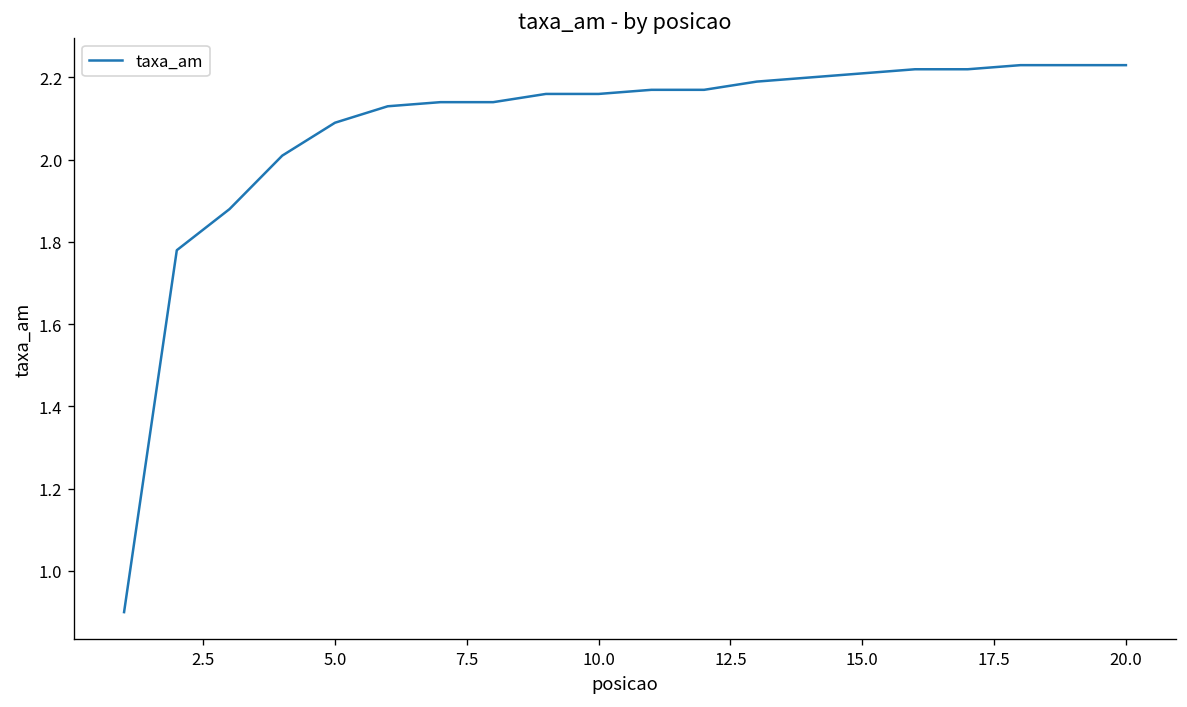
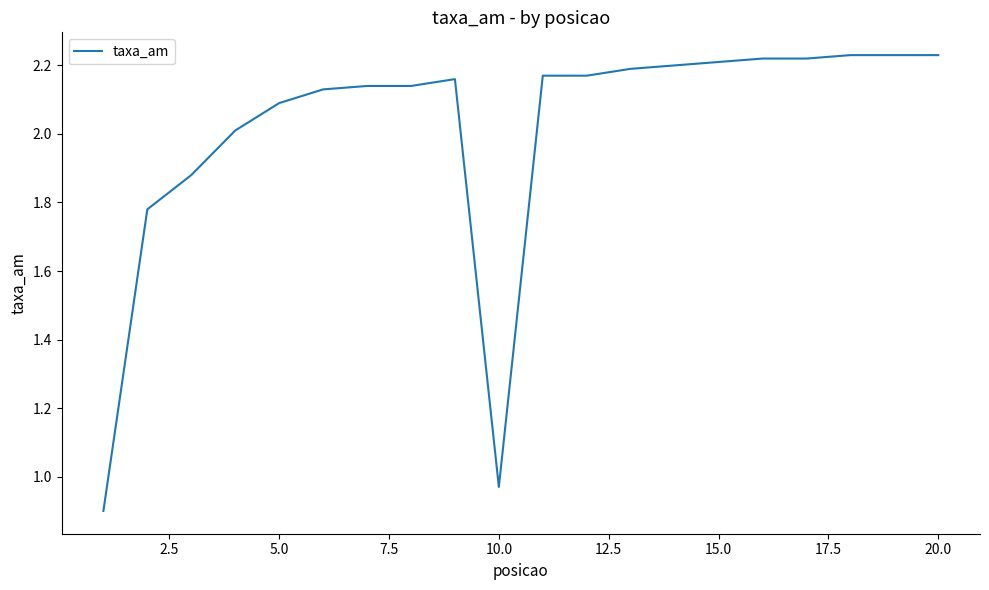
  {
    "5.0": 2.09,
-   "10.0": 2.16,
+   "10.0": 0.97,
    "15.0": 2.21,
    "20.0": 2.23
  }
